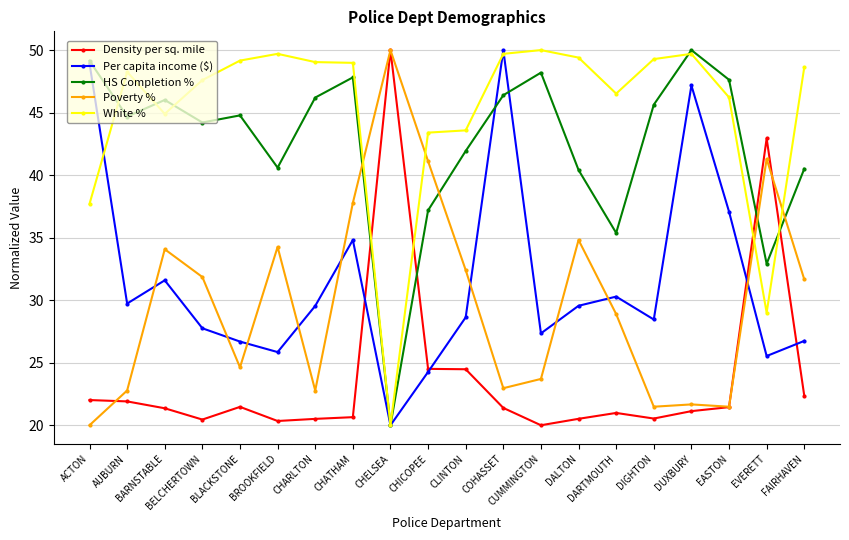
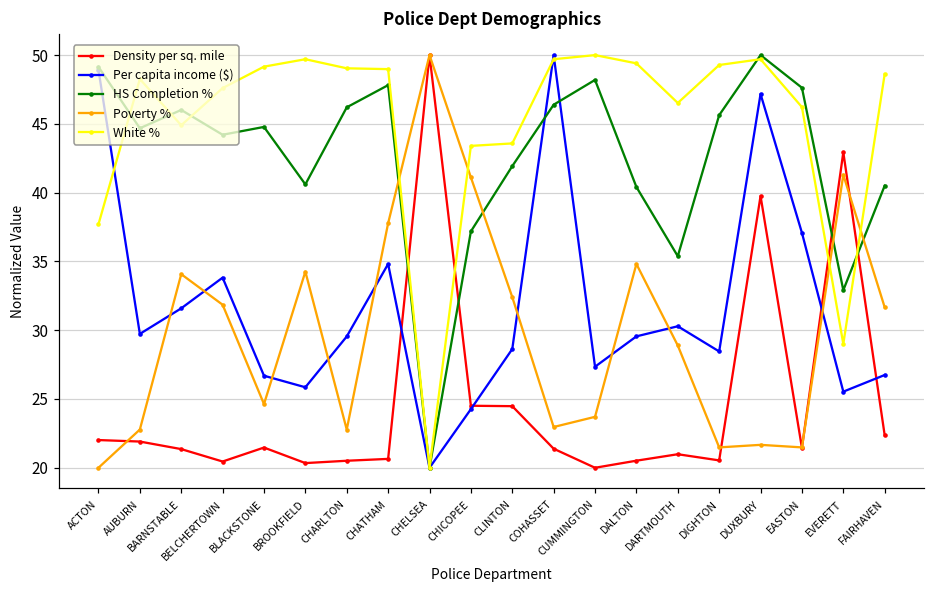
  {
    "Density per sq. mile": {
      "ACTON": 22.0,
      "AUBURN": 21.9,
      "BARNSTABLE": 21.4,
      "BELCHERTOWN": 20.5,
      "BLACKSTONE": 21.5,
      "BROOKFIELD": 20.3,
      "CHARLTON": 20.5,
      "CHATHAM": 20.6,
      "CHICOPEE": 24.5,
      "CLINTON": 24.5,
      "COHASSET": 21.4,
      "CUMMINGTON": 20.0,
      "DALTON": 20.5,
      "DARTMOUTH": 21.0,
      "DIGHTON": 20.5,
-     "DUXBURY": 21.1,
+     "DUXBURY": 39.8,
      "EVERETT": 42.9,
      "FAIRHAVEN": 22.4
    },
    "Per capita income ($)": {
      "AUBURN": 29.7,
      "BARNSTABLE": 31.6,
-     "BELCHERTOWN": 27.8,
+     "BELCHERTOWN": 33.8,
      "BLACKSTONE": 26.7,
      "BROOKFIELD": 25.9,
      "CHARLTON": 29.5,
      "CHATHAM": 34.8,
      "CHICOPEE": 24.3,
      "CLINTON": 28.6,
      "COHASSET": 50.0,
      "CUMMINGTON": 27.3,
      "DALTON": 29.6,
      "DARTMOUTH": 30.3,
      "DIGHTON": 28.5,
      "DUXBURY": 47.2,
      "EASTON": 37.1,
      "EVERETT": 25.5,
      "FAIRHAVEN": 26.7
    },
    "HS Completion %": {
      "BLACKSTONE": 44.8,
      "BROOKFIELD": 40.6,
      "CHARLTON": 46.2,
      "CHATHAM": 47.8,
      "CHICOPEE": 37.2,
      "CLINTON": 41.9,
      "COHASSET": 46.4,
      "CUMMINGTON": 48.2,
      "DALTON": 40.4,
      "DARTMOUTH": 35.4,
      "DIGHTON": 45.6,
      "DUXBURY": 50.0,
      "EASTON": 47.6,
      "EVERETT": 32.9,
      "FAIRHAVEN": 40.5
    },
    "Poverty %": {
      "ACTON": 20.0,
      "AUBURN": 22.8,
      "BARNSTABLE": 34.1,
      "BELCHERTOWN": 31.9,
      "BLACKSTONE": 24.6,
      "BROOKFIELD": 34.3,
      "CHARLTON": 22.8,
      "CHATHAM": 37.8,
      "CHICOPEE": 41.1,
      "CLINTON": 32.4,
      "COHASSET": 23.0,
      "CUMMINGTON": 23.7,
      "DALTON": 34.8,
      "DARTMOUTH": 28.9,
      "DIGHTON": 21.5,
      "DUXBURY": 21.7,
      "EVERETT": 41.3,
      "FAIRHAVEN": 31.7
    },
    "White %": {
      "ACTON": 37.7,
      "BLACKSTONE": 49.2,
      "BROOKFIELD": 49.7,
      "CHARLTON": 49.0,
      "CHATHAM": 49.0,
      "CHICOPEE": 43.4,
      "CLINTON": 43.6,
      "COHASSET": 49.7,
      "CUMMINGTON": 50.0,
      "DALTON": 49.4,
      "DARTMOUTH": 46.5,
      "DIGHTON": 49.3,
      "DUXBURY": 49.7,
      "EASTON": 46.2,
      "EVERETT": 29.0,
      "FAIRHAVEN": 48.6
    }
  }
